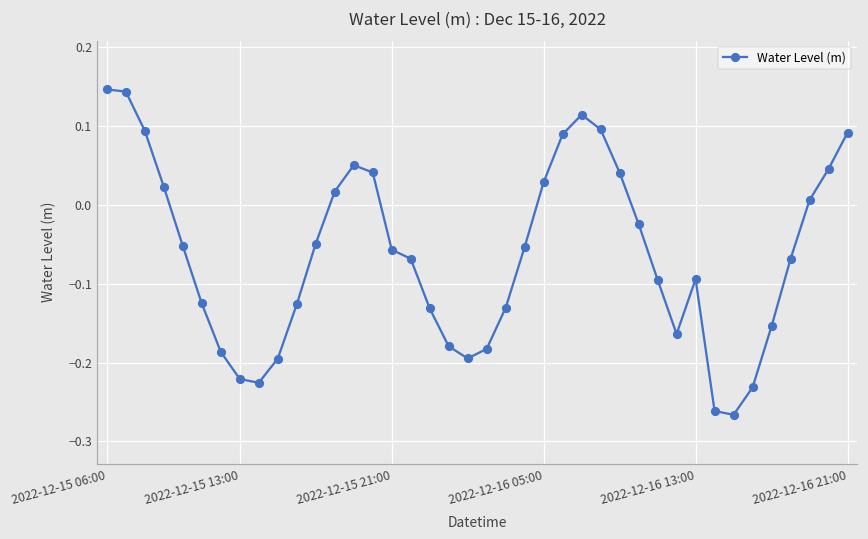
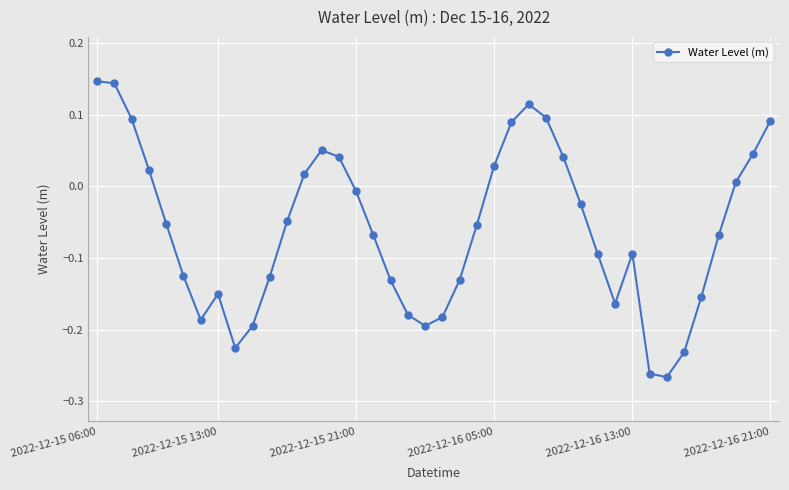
  {
    "2022-12-15 06:00": 0.15,
-   "2022-12-15 13:00": -0.22,
-   "2022-12-15 21:00": -0.06,
+   "2022-12-15 13:00": -0.15,
+   "2022-12-15 21:00": -0.01,
    "2022-12-16 05:00": 0.03,
    "2022-12-16 13:00": -0.09,
    "2022-12-16 21:00": 0.09
  }
